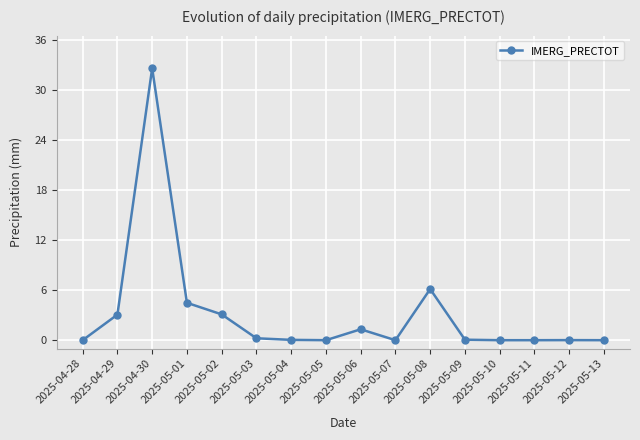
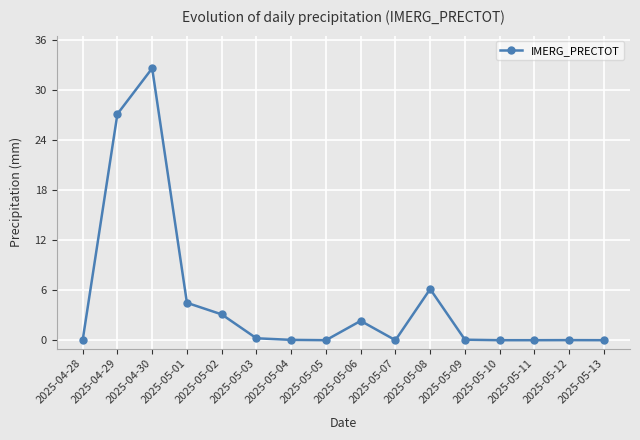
  {
    "2025-04-28": 0,
-   "2025-04-29": 3,
+   "2025-04-29": 27,
    "2025-04-30": 33,
    "2025-05-01": 4,
    "2025-05-02": 3,
    "2025-05-03": 0,
    "2025-05-04": 0,
    "2025-05-05": 0,
-   "2025-05-06": 1,
+   "2025-05-06": 2,
    "2025-05-07": 0,
    "2025-05-08": 6,
    "2025-05-09": 0,
    "2025-05-10": 0,
    "2025-05-11": 0,
    "2025-05-12": 0,
    "2025-05-13": 0
  }
